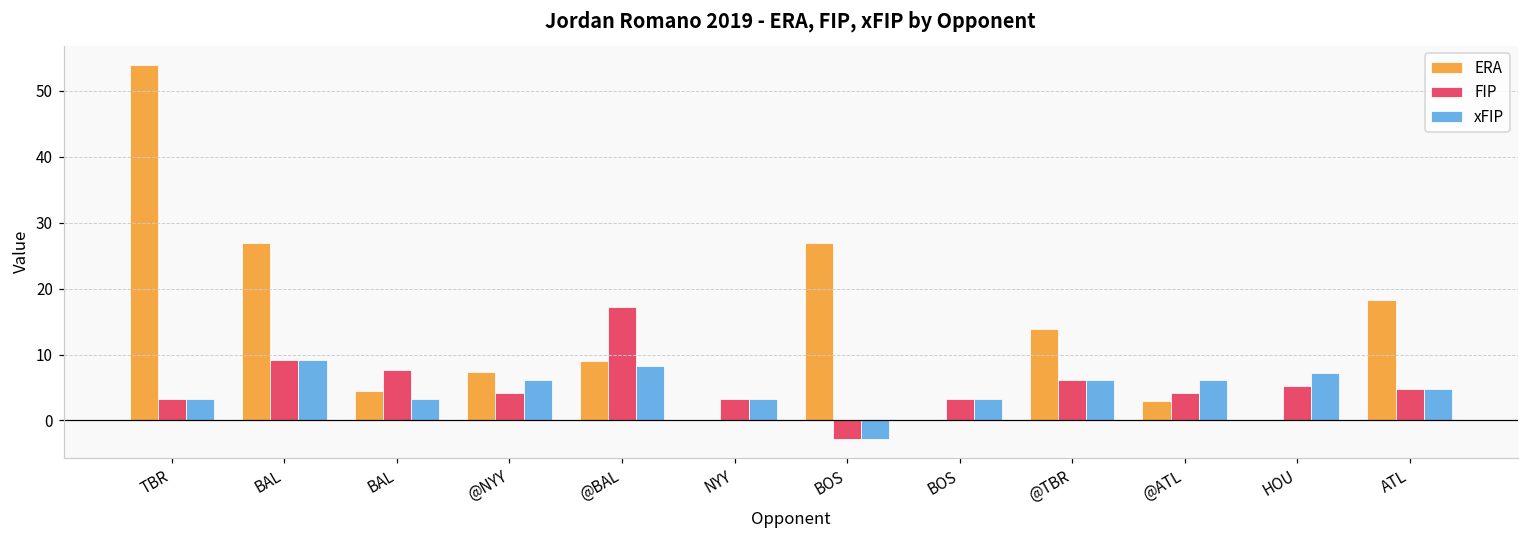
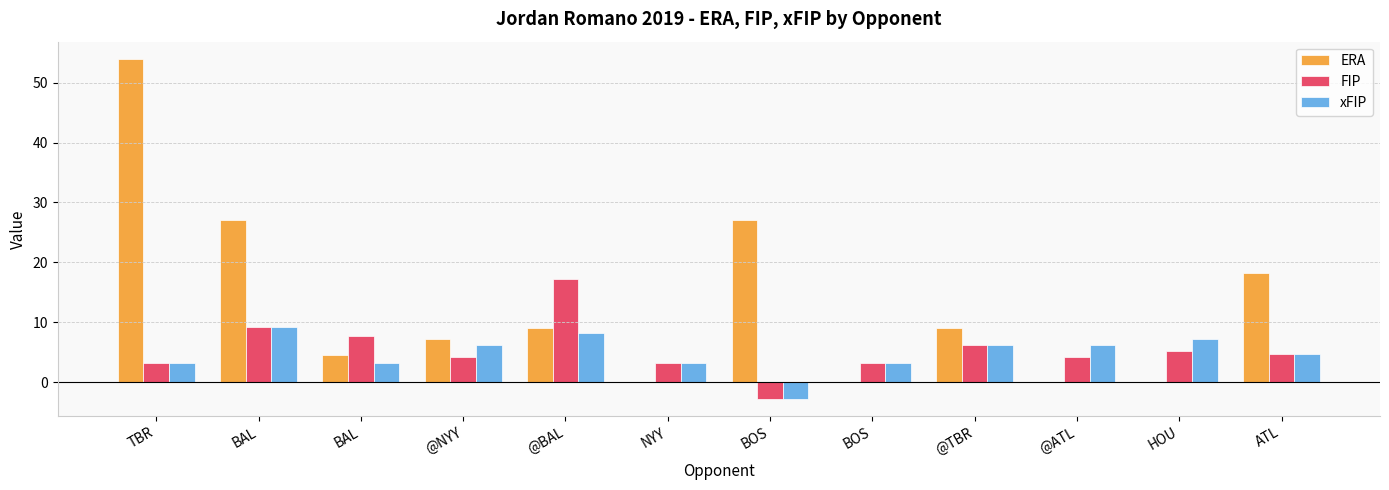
  {
    "ERA": {
      "TBR": 54,
      "@NYY": 7,
      "@BAL": 9,
      "NYY": 0,
-     "@TBR": 14,
-     "@ATL": 3,
+     "@TBR": 9,
+     "@ATL": 0,
      "HOU": 0,
      "ATL": 18
    },
    "FIP": {
      "TBR": 3,
      "@NYY": 4,
      "@BAL": 17,
      "NYY": 3,
      "@TBR": 6,
      "@ATL": 4,
      "HOU": 5,
      "ATL": 5
    },
    "xFIP": {
      "TBR": 3,
      "@NYY": 6,
      "@BAL": 8,
      "NYY": 3,
      "@TBR": 6,
      "@ATL": 6,
      "HOU": 7,
      "ATL": 5
    }
  }
